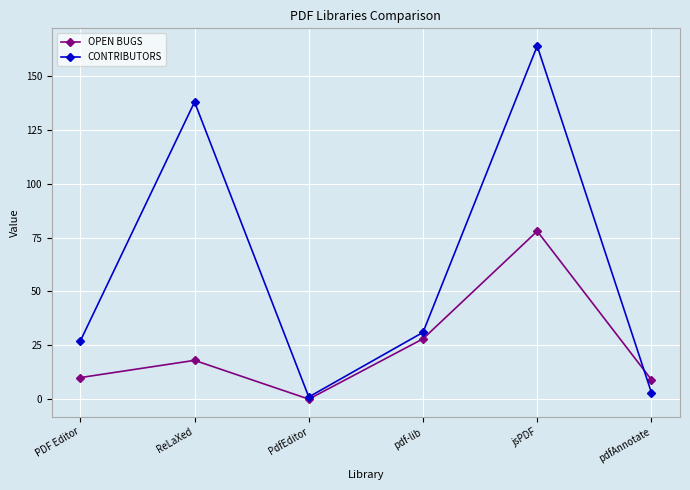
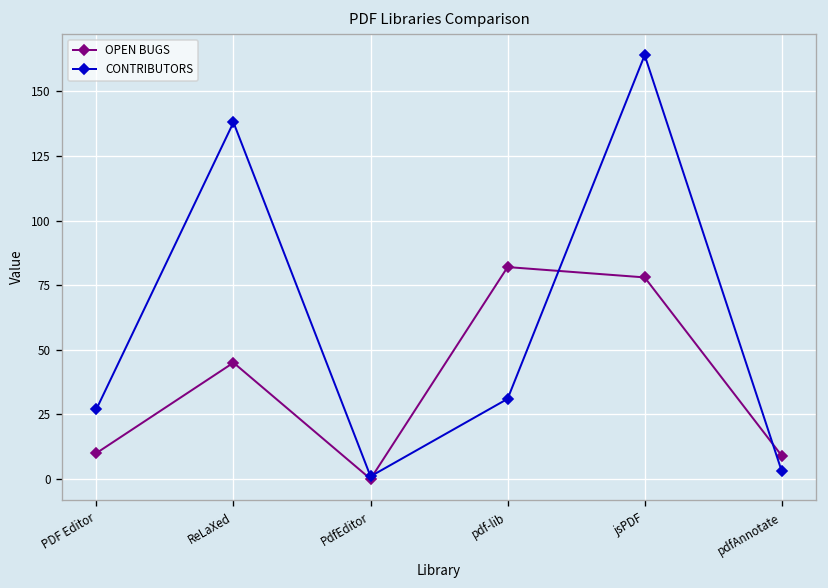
  {
    "OPEN BUGS": {
      "PDF Editor": 10,
-     "ReLaXed": 18,
-     "pdf-lib": 28,
+     "ReLaXed": 45,
+     "pdf-lib": 82,
      "jsPDF": 78,
      "pdfAnnotate": 9
    },
    "CONTRIBUTORS": {
      "PDF Editor": 27,
      "ReLaXed": 138,
      "pdf-lib": 31,
      "jsPDF": 164,
      "pdfAnnotate": 3
    }
  }
